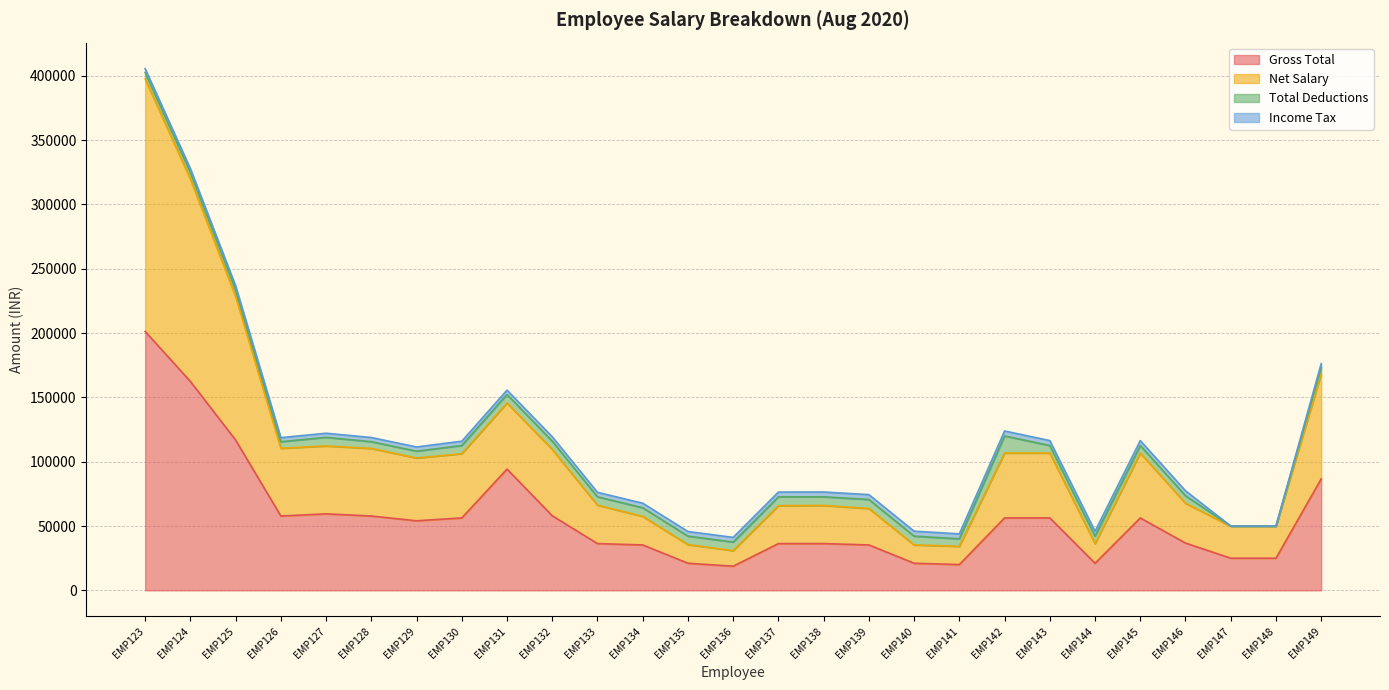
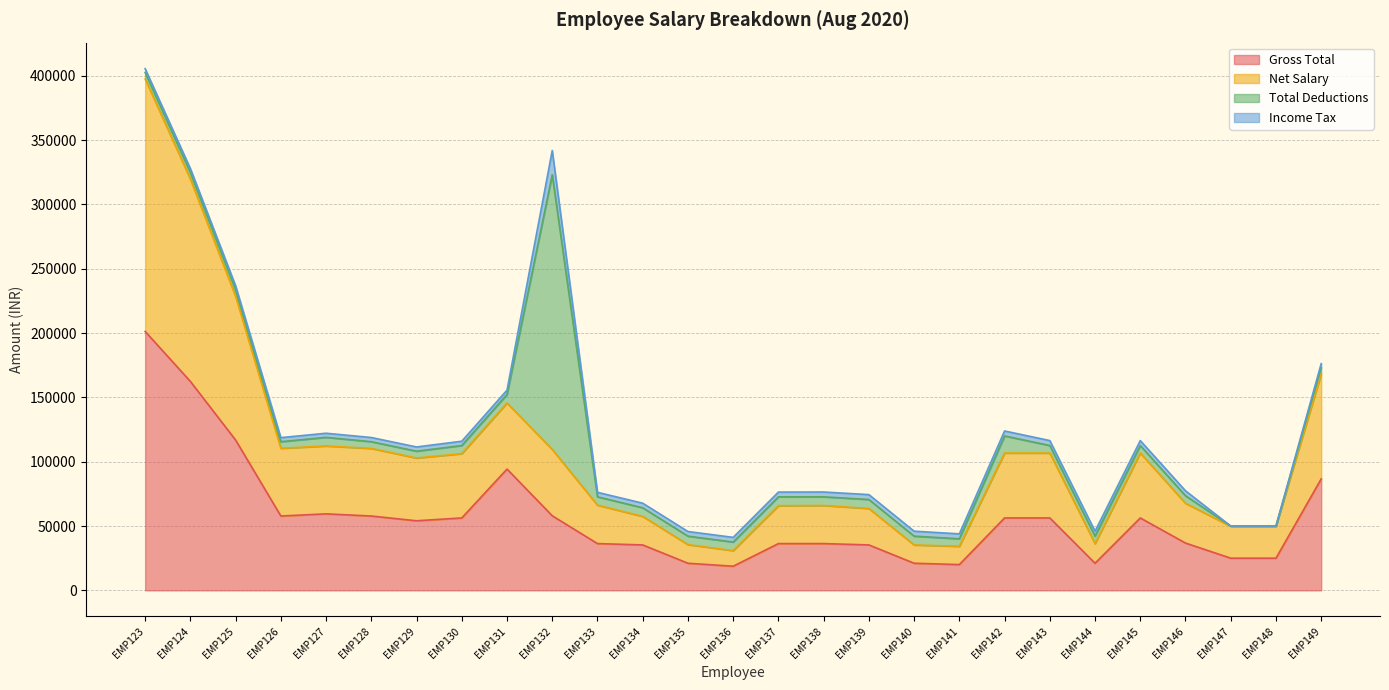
  {
    "Gross Total": {
      "EMP123": 201000,
      "EMP124": 162000,
      "EMP125": 117000,
      "EMP126": 58000,
      "EMP127": 59000,
      "EMP128": 58000,
      "EMP129": 54000,
      "EMP130": 56000,
      "EMP131": 94000,
      "EMP132": 58000,
      "EMP133": 36000,
      "EMP134": 35000,
      "EMP135": 21000,
      "EMP136": 19000,
      "EMP137": 36000,
      "EMP138": 36000,
      "EMP139": 35000,
      "EMP140": 21000,
      "EMP141": 20000,
      "EMP142": 56000,
      "EMP143": 56000,
      "EMP144": 21000,
      "EMP145": 56000,
      "EMP146": 37000,
      "EMP147": 25000,
      "EMP148": 25000,
      "EMP149": 87000
    },
    "Net Salary": {
      "EMP123": 196000,
      "EMP124": 157000,
      "EMP125": 112000,
      "EMP126": 53000,
      "EMP127": 53000,
      "EMP128": 53000,
      "EMP129": 49000,
      "EMP130": 50000,
      "EMP131": 51000,
      "EMP132": 52000,
      "EMP133": 30000,
      "EMP134": 22000,
      "EMP135": 14000,
      "EMP136": 12000,
      "EMP137": 29000,
      "EMP138": 30000,
      "EMP139": 28000,
      "EMP140": 14000,
      "EMP141": 14000,
      "EMP142": 50000,
      "EMP143": 50000,
      "EMP144": 15000,
      "EMP145": 50000,
      "EMP146": 31000,
      "EMP149": 82000
    },
    "Total Deductions": {
      "EMP123": 5000,
      "EMP124": 5000,
      "EMP125": 5000,
      "EMP126": 5000,
      "EMP127": 7000,
      "EMP128": 5000,
      "EMP129": 5000,
      "EMP130": 6000,
      "EMP131": 7000,
-     "EMP132": 6000,
+     "EMP132": 214000,
      "EMP133": 7000,
      "EMP134": 7000,
      "EMP135": 7000,
      "EMP136": 7000,
      "EMP137": 7000,
      "EMP138": 7000,
      "EMP139": 7000,
      "EMP140": 7000,
      "EMP141": 6000,
      "EMP142": 13000,
      "EMP143": 6000,
      "EMP144": 6000,
      "EMP145": 6000,
      "EMP146": 6000,
      "EMP149": 5000
    },
    "Income Tax": {
      "EMP123": 3000,
      "EMP124": 3000,
      "EMP125": 3000,
      "EMP126": 3000,
      "EMP127": 3000,
      "EMP128": 3000,
      "EMP129": 3000,
      "EMP130": 3000,
      "EMP131": 3000,
-     "EMP132": 3000,
+     "EMP132": 19000,
      "EMP133": 4000,
      "EMP134": 4000,
      "EMP135": 4000,
      "EMP136": 4000,
      "EMP137": 4000,
      "EMP138": 4000,
      "EMP139": 4000,
      "EMP140": 4000,
      "EMP141": 4000,
      "EMP142": 4000,
      "EMP143": 4000,
      "EMP144": 4000,
      "EMP145": 4000,
      "EMP146": 4000,
      "EMP149": 3000
    }
  }
